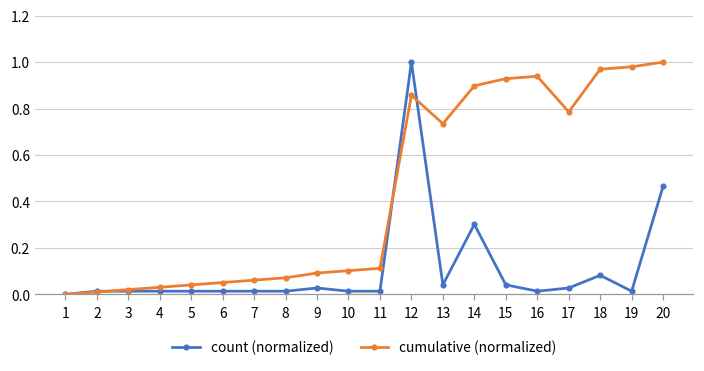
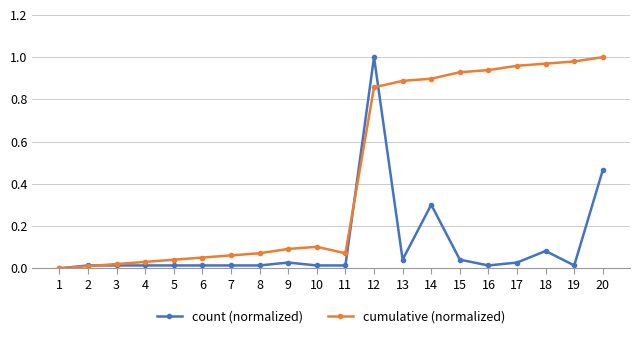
  {
    "count (normalized)": {
      "4": 0.01,
      "5": 0.01,
      "6": 0.01,
      "7": 0.01,
      "8": 0.01,
      "9": 0.03,
      "10": 0.01,
      "11": 0.01,
      "12": 1.00,
      "13": 0.04,
      "14": 0.30,
      "15": 0.04,
      "16": 0.01,
      "17": 0.03,
      "18": 0.08,
      "19": 0.01,
      "20": 0.47
    },
    "cumulative (normalized)": {
      "4": 0.03,
      "5": 0.04,
      "6": 0.05,
      "7": 0.06,
      "8": 0.07,
      "9": 0.09,
      "10": 0.10,
-     "11": 0.11,
+     "11": 0.07,
      "12": 0.86,
-     "13": 0.73,
+     "13": 0.89,
      "14": 0.90,
      "15": 0.93,
      "16": 0.94,
-     "17": 0.79,
+     "17": 0.96,
      "18": 0.97,
      "19": 0.98,
      "20": 1.00
    }
  }
